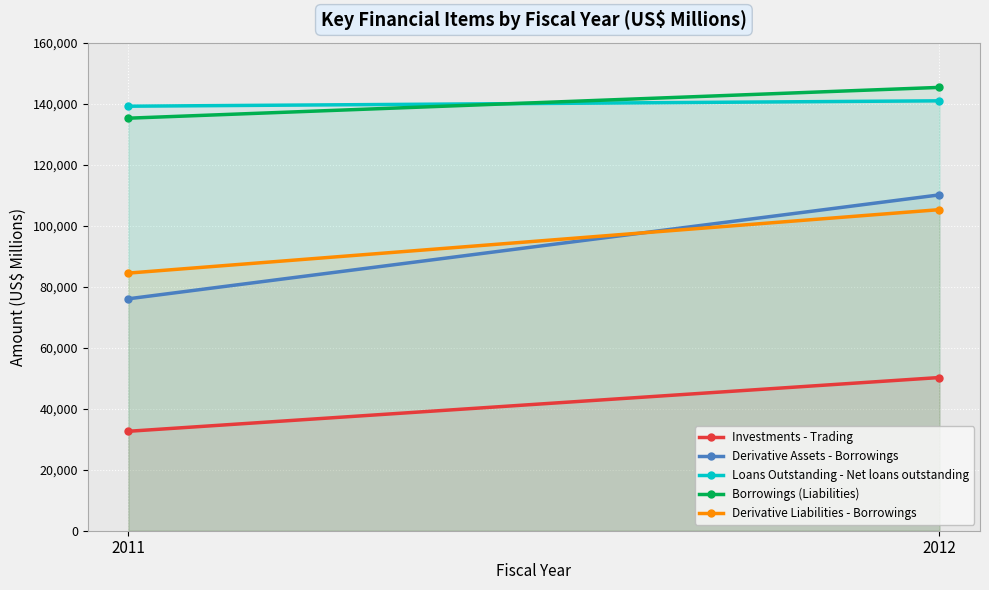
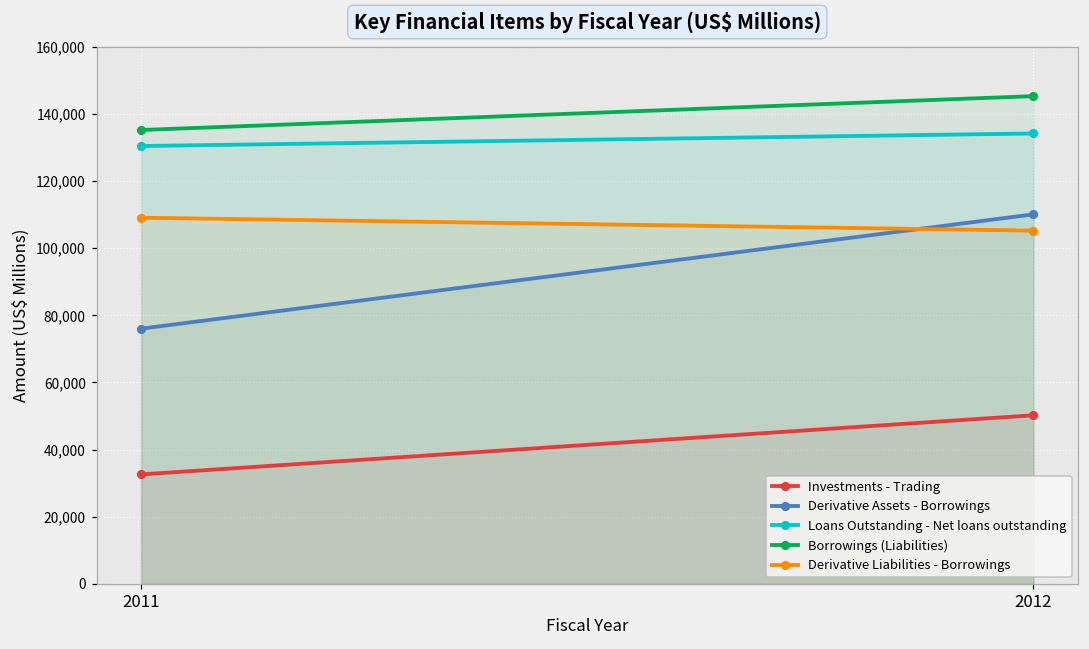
  {
    "Investments - Trading": {
      "2011": "33,000",
      "2012": "50,000"
    },
    "Derivative Assets - Borrowings": {
      "2011": "76,000",
      "2012": "110,000"
    },
    "Loans Outstanding - Net loans outstanding": {
-     "2011": "139,000",
-     "2012": "141,000"
+     "2011": "130,000",
+     "2012": "134,000"
    },
    "Borrowings (Liabilities)": {
      "2011": "135,000",
      "2012": "145,000"
    },
    "Derivative Liabilities - Borrowings": {
-     "2011": "84,000",
+     "2011": "109,000",
      "2012": "105,000"
    }
  }
